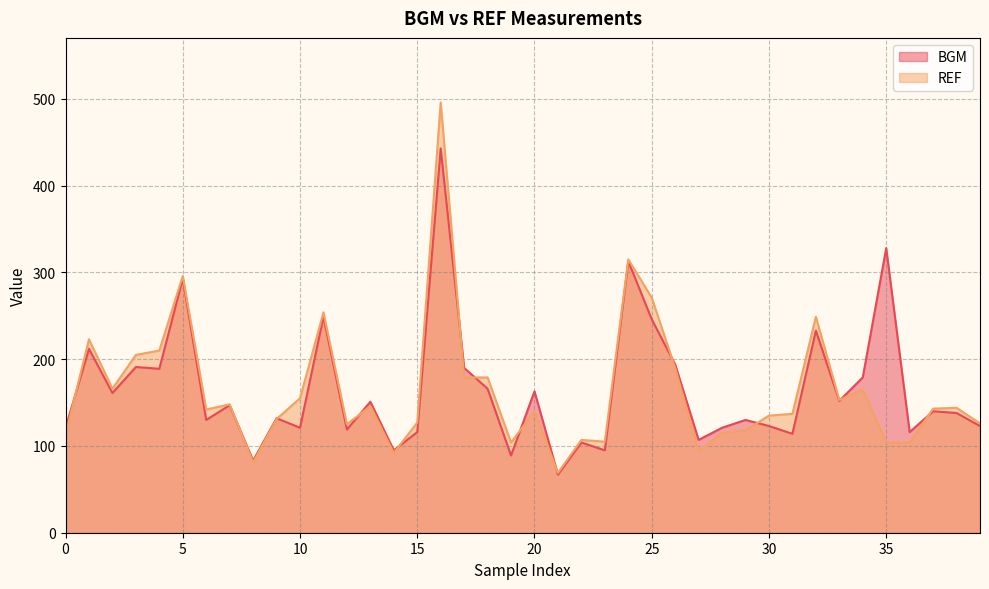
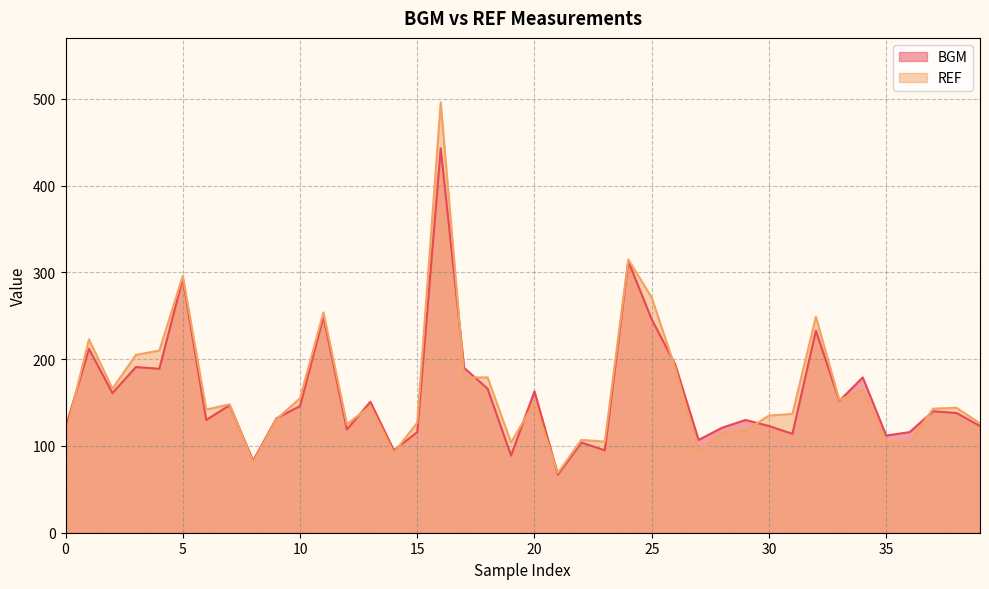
  {
    "BGM": {
      "0": 120,
      "5": 290,
-     "10": 120,
+     "10": 150,
      "15": 120,
      "20": 160,
      "25": 250,
      "30": 120,
-     "35": 330
+     "35": 110
    },
    "REF": {
      "0": 110,
      "5": 300,
      "10": 160,
      "15": 130,
-     "20": 140,
+     "20": 150,
      "25": 270,
      "30": 140,
      "35": 100
    }
  }
